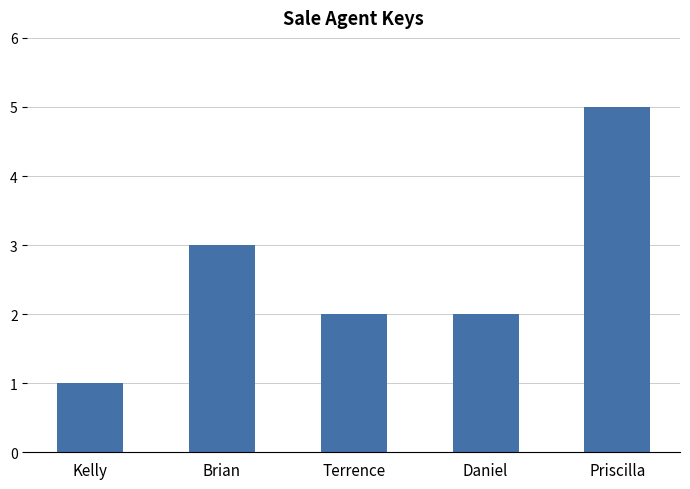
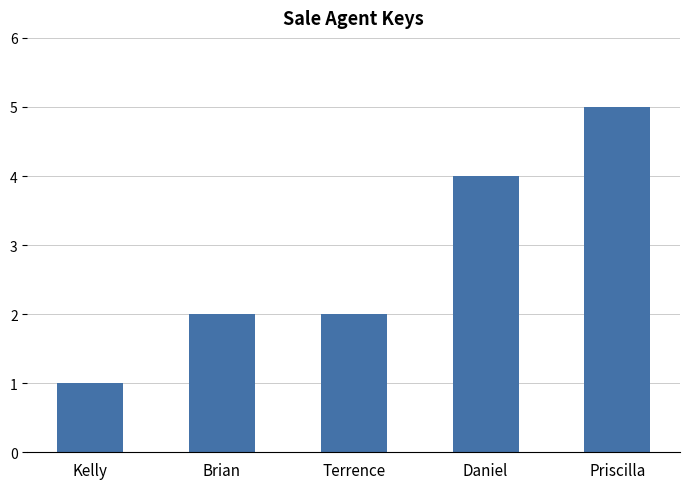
  {
    "Kelly": 1,
-   "Brian": 3,
+   "Brian": 2,
    "Terrence": 2,
-   "Daniel": 2,
+   "Daniel": 4,
    "Priscilla": 5
  }
